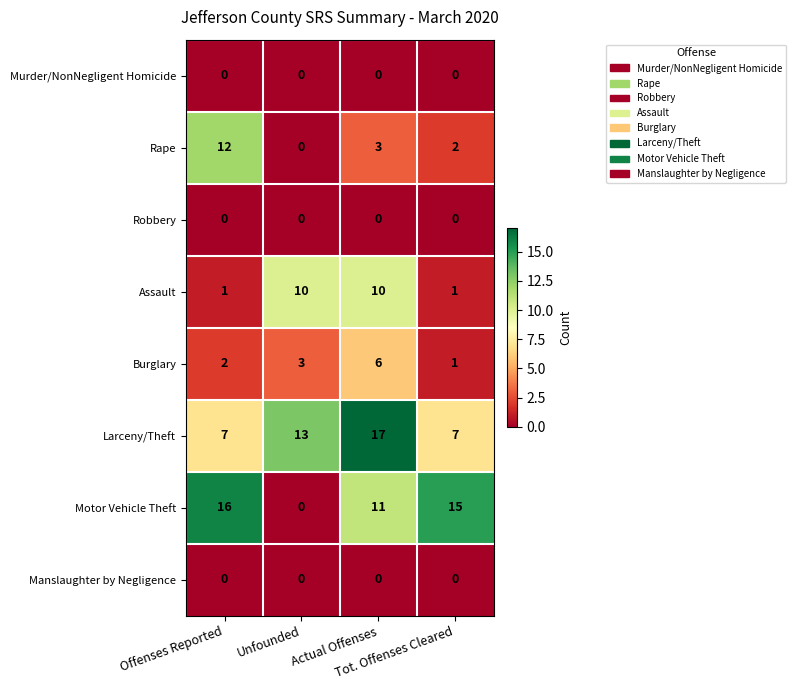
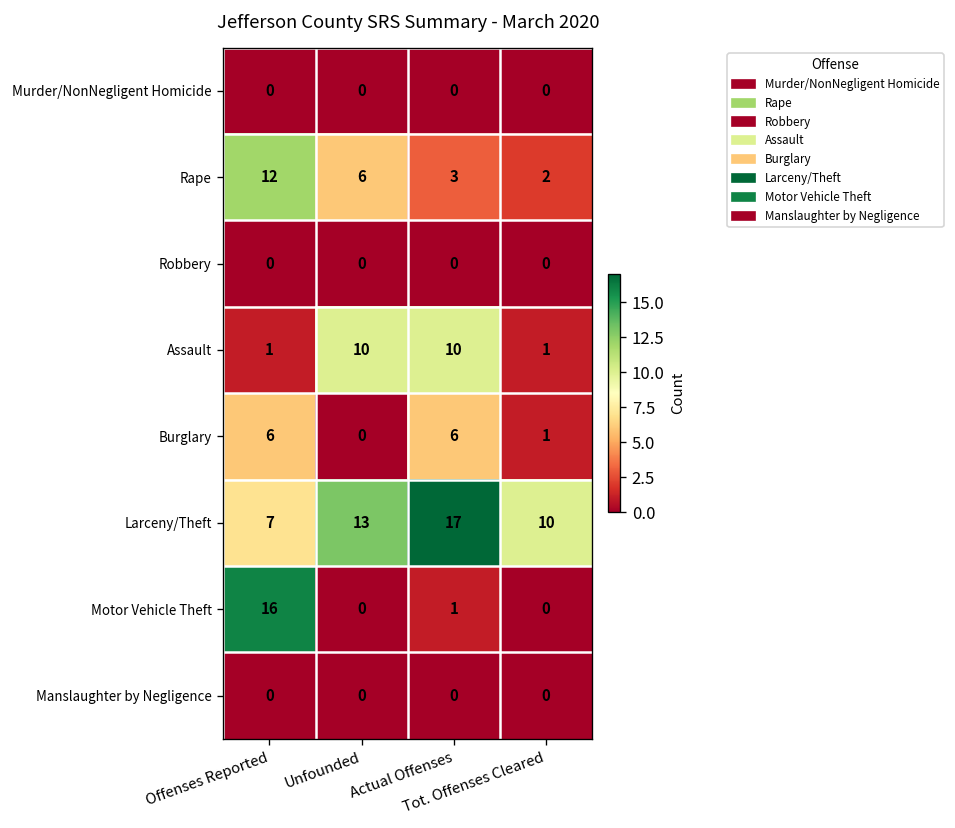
  {
    "Murder/NonNegligent Homicide": {
      "Offenses Reported": 0,
      "Unfounded": 0,
      "Actual Offenses": 0,
      "Tot. Offenses Cleared": 0
    },
    "Rape": {
      "Offenses Reported": 12,
-     "Unfounded": 0,
+     "Unfounded": 6,
      "Actual Offenses": 3,
      "Tot. Offenses Cleared": 2
    },
    "Robbery": {
      "Offenses Reported": 0,
      "Unfounded": 0,
      "Actual Offenses": 0,
      "Tot. Offenses Cleared": 0
    },
    "Assault": {
      "Offenses Reported": 1,
      "Unfounded": 10,
      "Actual Offenses": 10,
      "Tot. Offenses Cleared": 1
    },
    "Burglary": {
-     "Offenses Reported": 2,
-     "Unfounded": 3,
+     "Offenses Reported": 6,
+     "Unfounded": 0,
      "Actual Offenses": 6,
      "Tot. Offenses Cleared": 1
    },
    "Larceny/Theft": {
      "Offenses Reported": 7,
      "Unfounded": 13,
      "Actual Offenses": 17,
-     "Tot. Offenses Cleared": 7
+     "Tot. Offenses Cleared": 10
    },
    "Motor Vehicle Theft": {
      "Offenses Reported": 16,
      "Unfounded": 0,
-     "Actual Offenses": 11,
-     "Tot. Offenses Cleared": 15
+     "Actual Offenses": 1,
+     "Tot. Offenses Cleared": 0
    },
    "Manslaughter by Negligence": {
      "Offenses Reported": 0,
      "Unfounded": 0,
      "Actual Offenses": 0,
      "Tot. Offenses Cleared": 0
    }
  }
